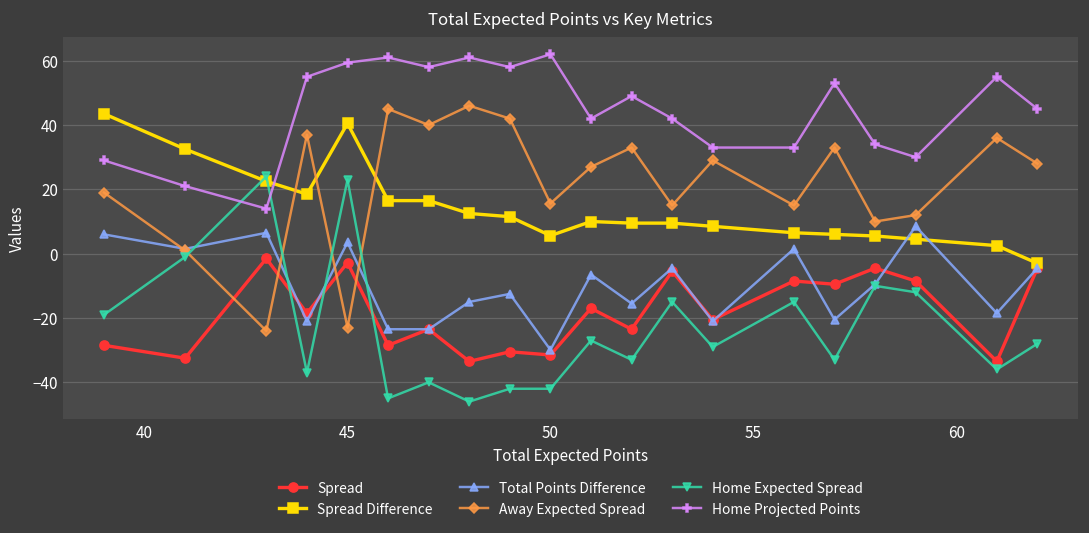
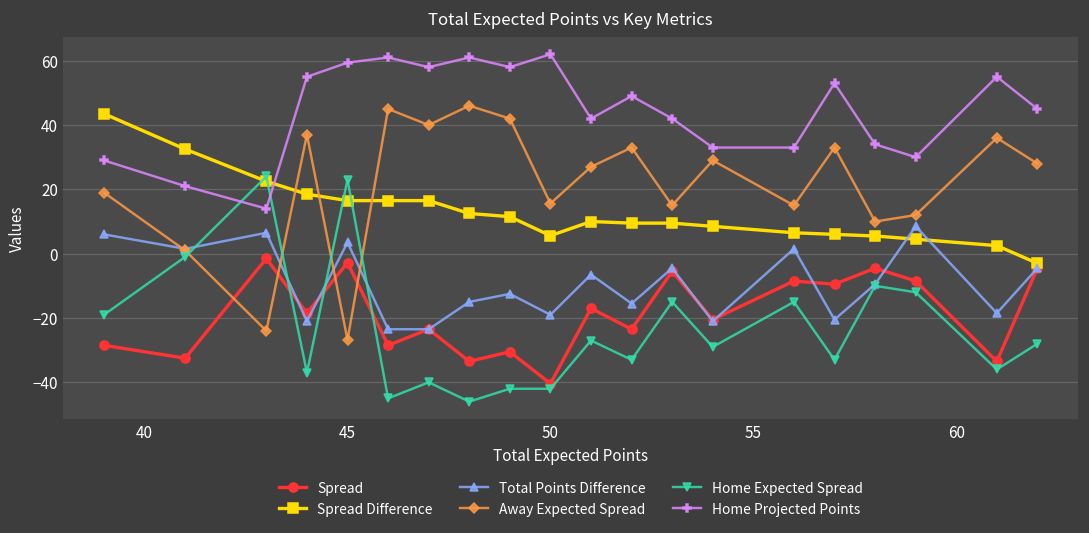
  {
    "Spread": {
      "45": -3,
-     "50": -32
+     "50": -40
    },
    "Spread Difference": {
-     "45": 41,
+     "45": 17,
      "50": 6
    },
    "Total Points Difference": {
      "45": 4,
-     "50": -30
+     "50": -19
    },
    "Away Expected Spread": {
-     "45": -23,
+     "45": -27,
      "50": 16
    },
    "Home Expected Spread": {
      "45": 23,
      "50": -42
    },
    "Home Projected Points": {
      "45": 59,
      "50": 62
    }
  }
